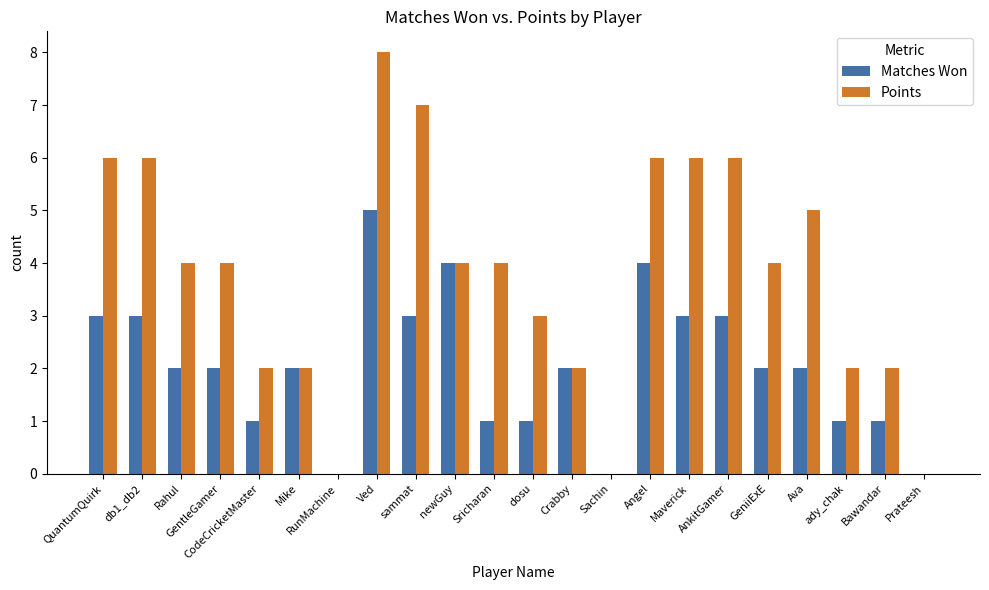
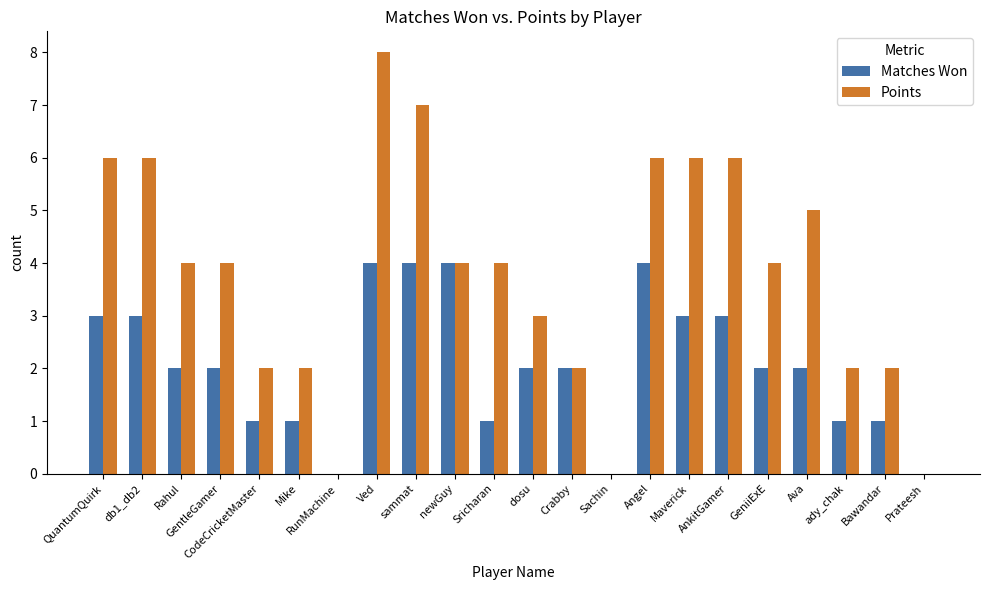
  {
    "Matches Won": {
      "QuantumQuirk": 3,
      "db1_db2": 3,
      "Rahul": 2,
      "GentleGamer": 2,
      "CodeCricketMaster": 1,
-     "Mike": 2,
+     "Mike": 1,
      "RunMachine": 0,
-     "Ved": 5,
-     "sammat": 3,
+     "Ved": 4,
+     "sammat": 4,
      "newGuy": 4,
      "Sricharan": 1,
-     "dosu": 1,
+     "dosu": 2,
      "Crabby": 2,
      "Sachin": 0,
      "Angel": 4,
      "Maverick": 3,
      "AnkitGamer": 3,
      "GeniiExE": 2,
      "Ava": 2,
      "ady_chak": 1,
      "Bawandar": 1,
      "Prateesh": 0
    },
    "Points": {
      "QuantumQuirk": 6,
      "db1_db2": 6,
      "Rahul": 4,
      "GentleGamer": 4,
      "CodeCricketMaster": 2,
      "Mike": 2,
      "RunMachine": 0,
      "Ved": 8,
      "sammat": 7,
      "newGuy": 4,
      "Sricharan": 4,
      "dosu": 3,
      "Crabby": 2,
      "Sachin": 0,
      "Angel": 6,
      "Maverick": 6,
      "AnkitGamer": 6,
      "GeniiExE": 4,
      "Ava": 5,
      "ady_chak": 2,
      "Bawandar": 2,
      "Prateesh": 0
    }
  }
